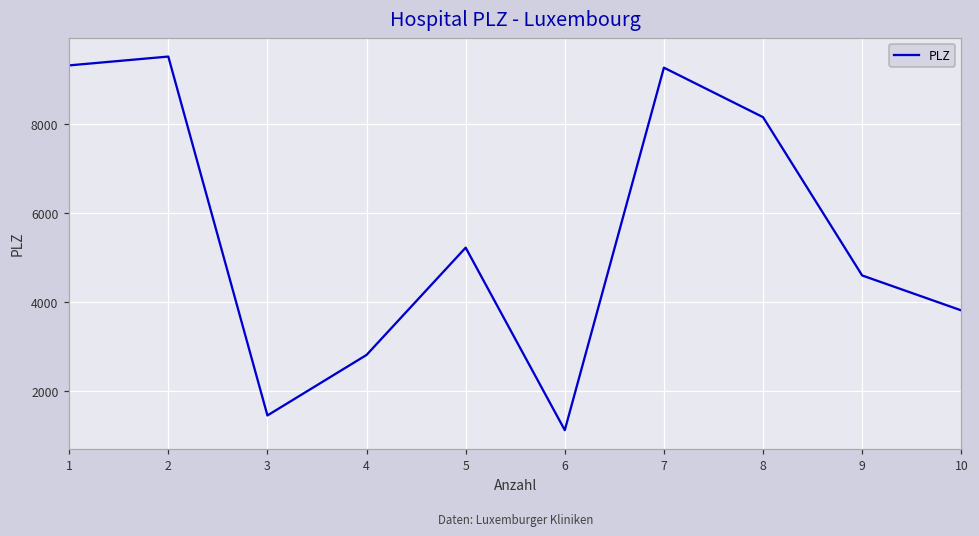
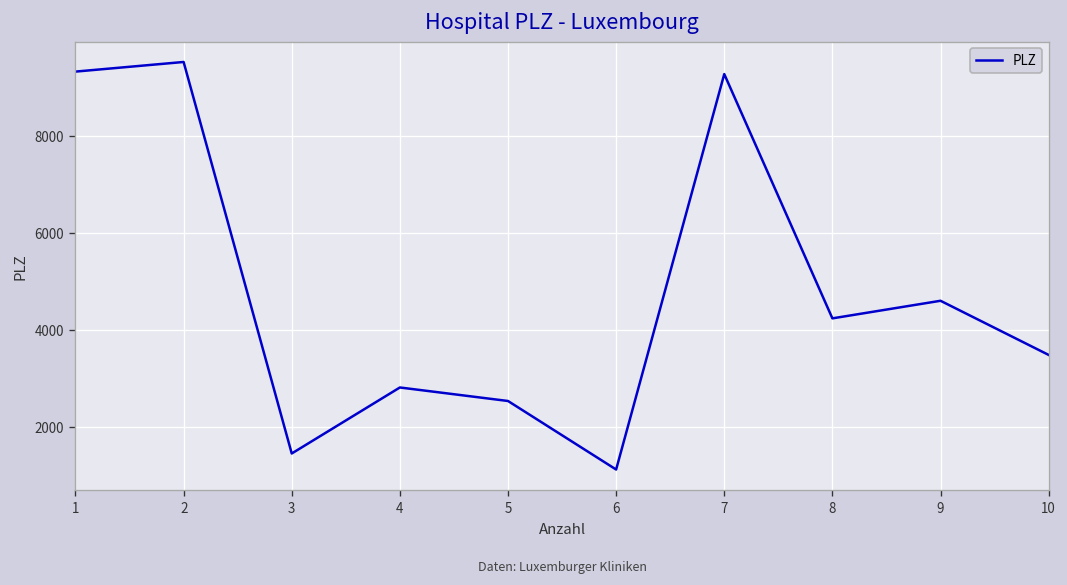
  {
    "1": 9300,
    "2": 9500,
    "3": 1500,
    "4": 2800,
-   "5": 5200,
+   "5": 2500,
    "6": 1100,
    "7": 9300,
-   "8": 8200,
+   "8": 4200,
    "9": 4600,
-   "10": 3800
+   "10": 3500
  }
